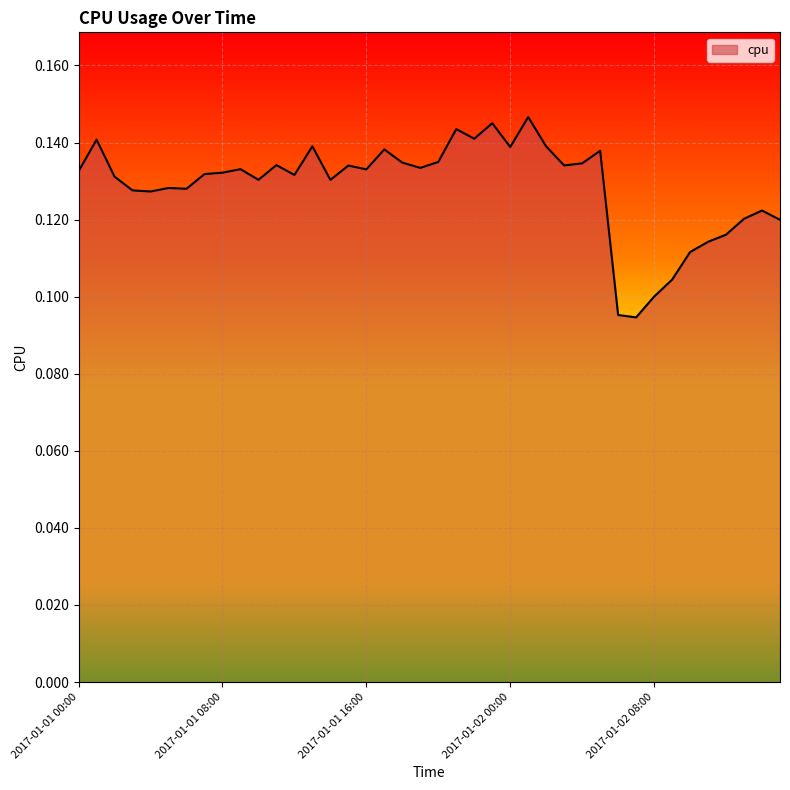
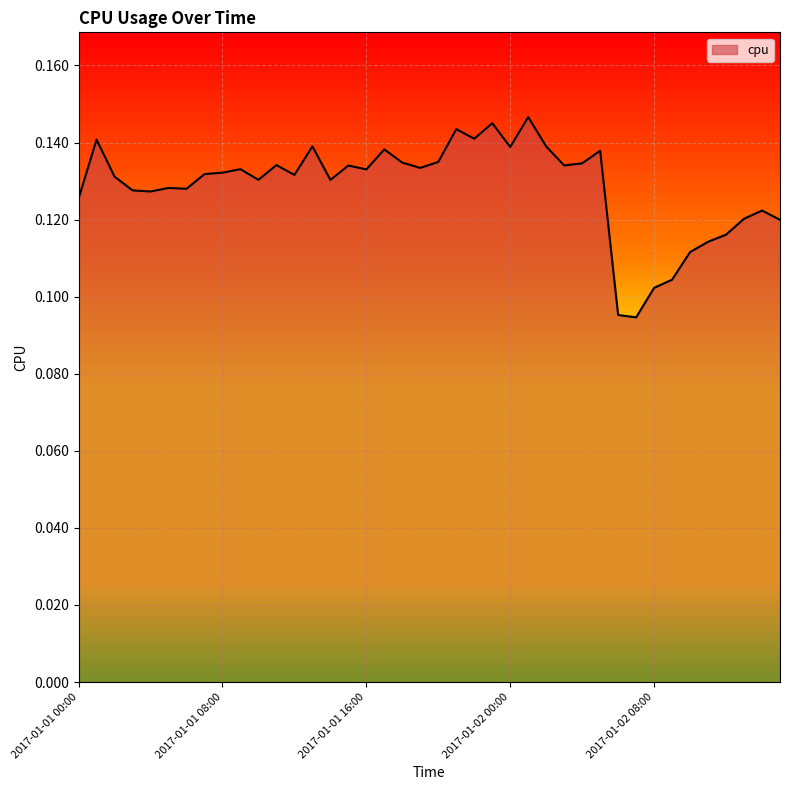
  {
-   "2017-01-01 00:00": 0.133,
+   "2017-01-01 00:00": 0.125,
    "2017-01-01 08:00": 0.132,
    "2017-01-01 16:00": 0.133,
    "2017-01-02 00:00": 0.139,
-   "2017-01-02 08:00": 0.100
+   "2017-01-02 08:00": 0.102
  }
